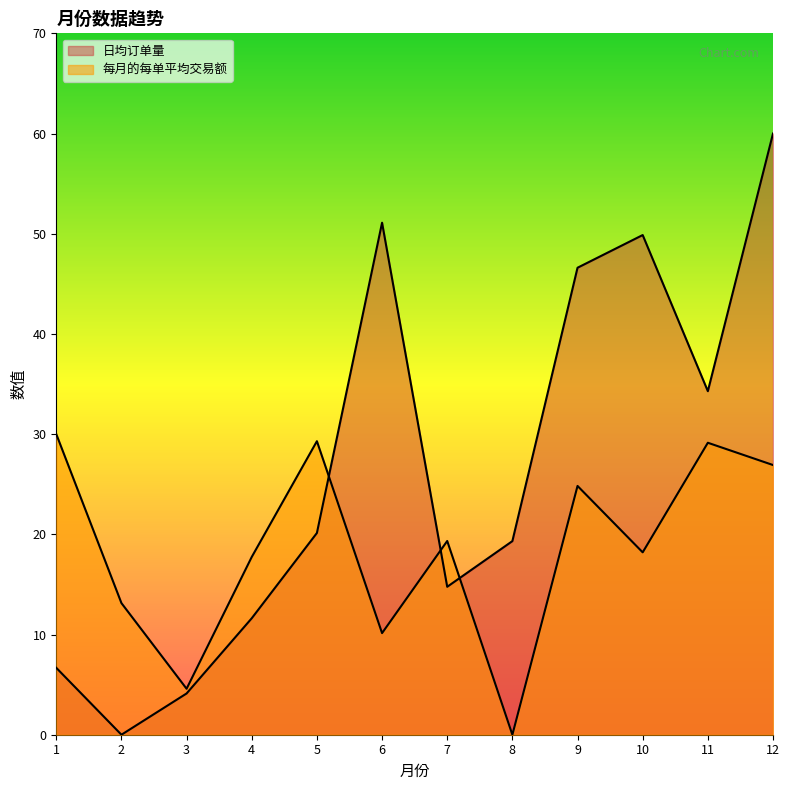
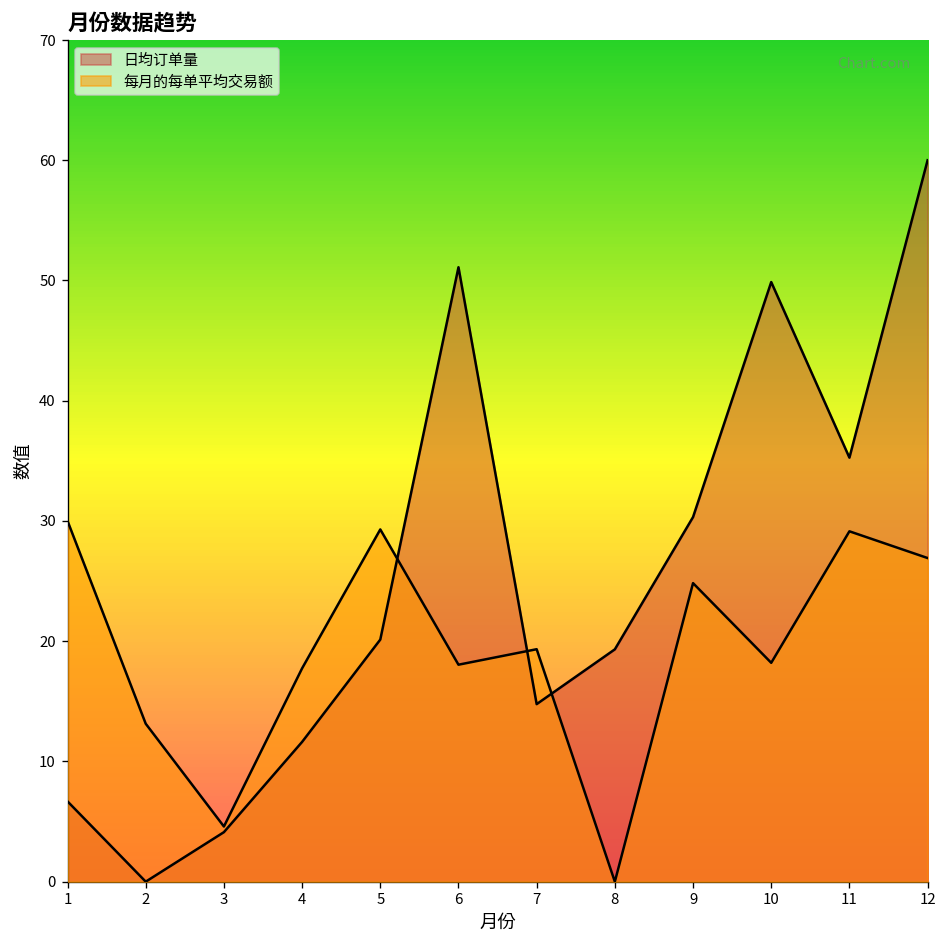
  {
    "日均订单量": {
      "1": 6.7,
      "2": 0.0,
      "3": 4.1,
      "4": 11.6,
      "5": 20.1,
      "6": 51.1,
      "7": 14.8,
      "8": 19.3,
-     "9": 46.6,
+     "9": 30.3,
      "10": 49.9,
-     "11": 34.3,
+     "11": 35.3,
      "12": 60.0
    },
    "每月的每单平均交易额": {
      "1": 30.0,
      "2": 13.1,
      "3": 4.6,
      "4": 17.7,
      "5": 29.3,
-     "6": 10.1,
+     "6": 18.0,
      "7": 19.3,
      "8": 0.0,
      "9": 24.8,
      "10": 18.2,
      "11": 29.1,
      "12": 26.9
    }
  }
